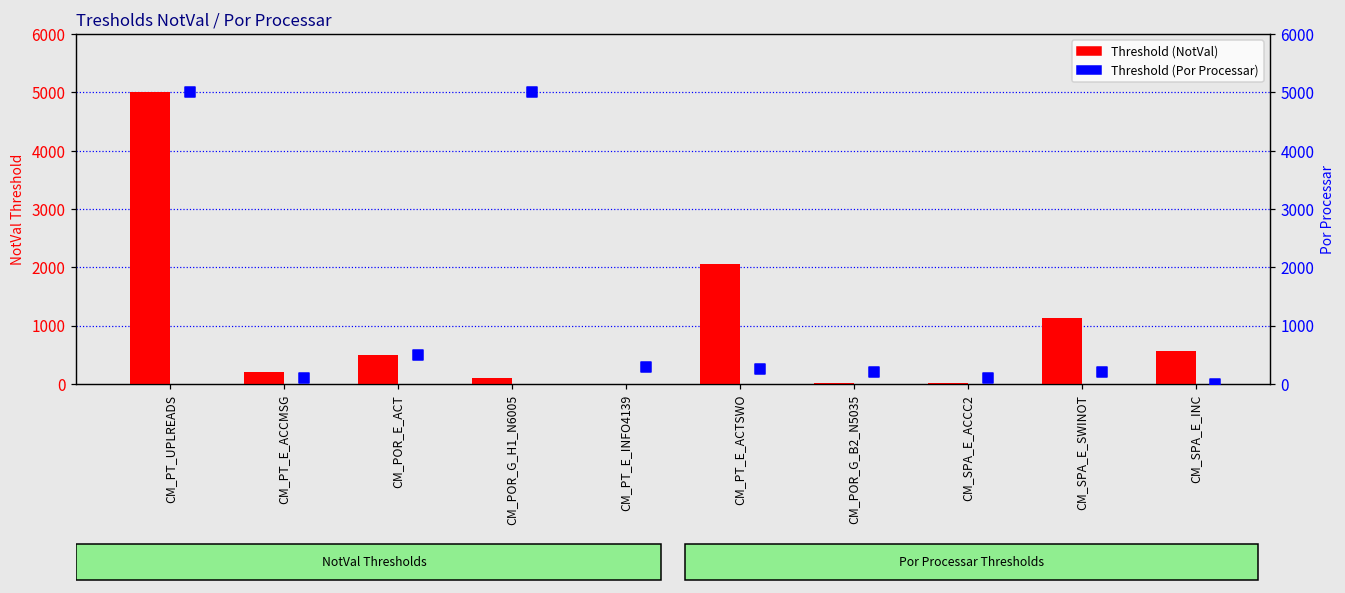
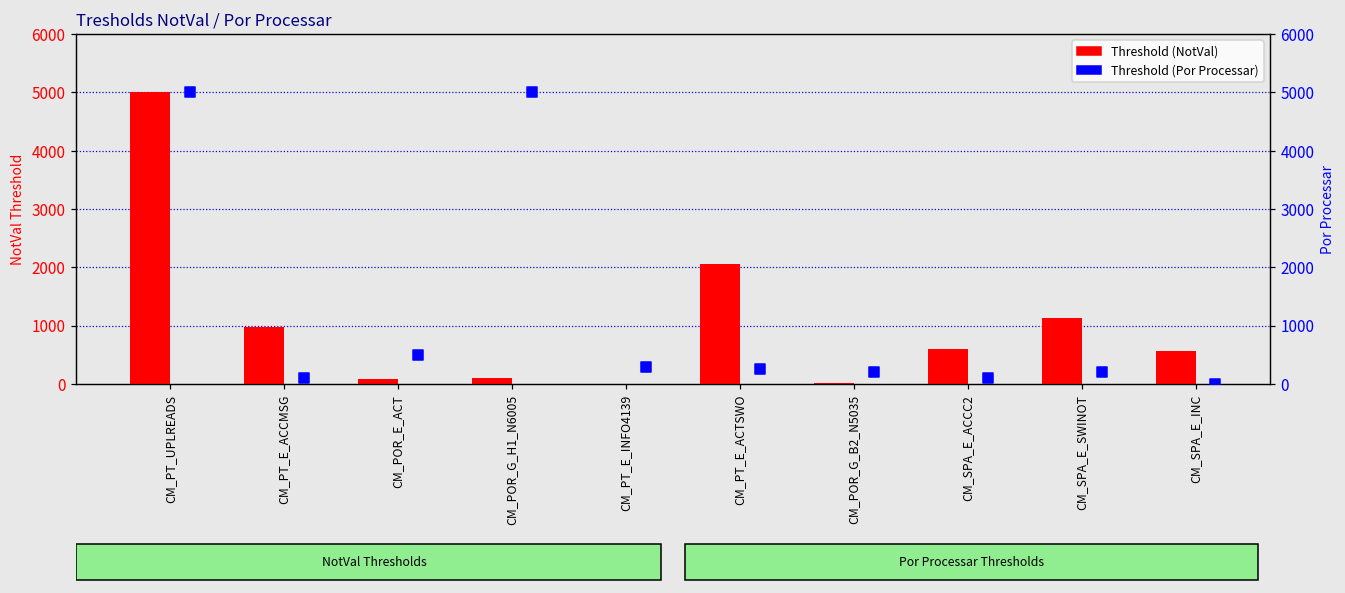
  {
    "Threshold (NotVal)": {
      "CM_PT_UPLREADS": 5000,
-     "CM_PT_E_ACCMSG": 200,
-     "CM_POR_E_ACT": 500,
+     "CM_PT_E_ACCMSG": 1000,
+     "CM_POR_E_ACT": 100,
      "CM_POR_G_H1_N6005": 100,
      "CM_PT_E_ACTSWO": 2100,
-     "CM_SPA_E_ACCC2": 0,
+     "CM_SPA_E_ACCC2": 600,
      "CM_SPA_E_SWINOT": 1100,
      "CM_SPA_E_INC": 600
    }
  }
